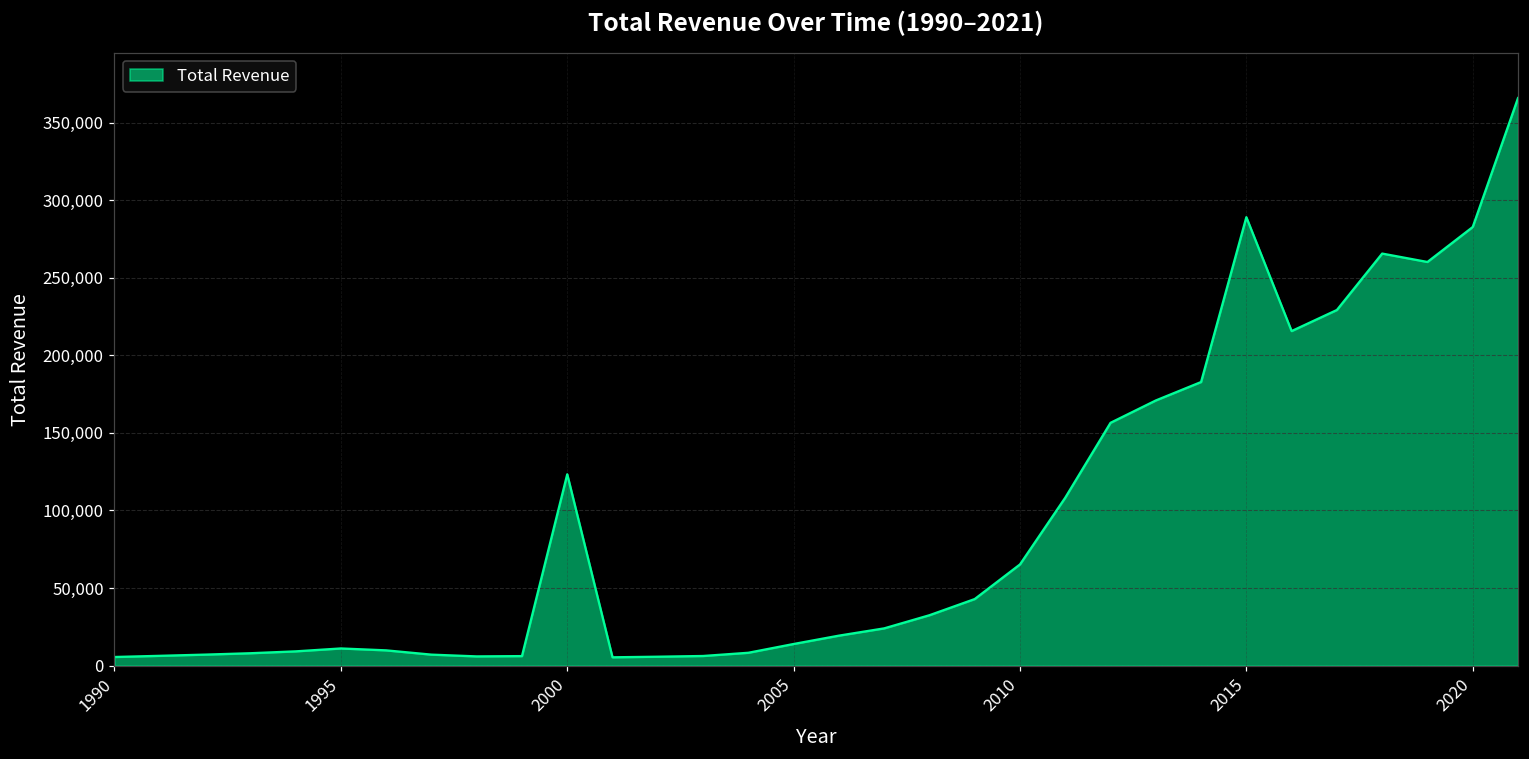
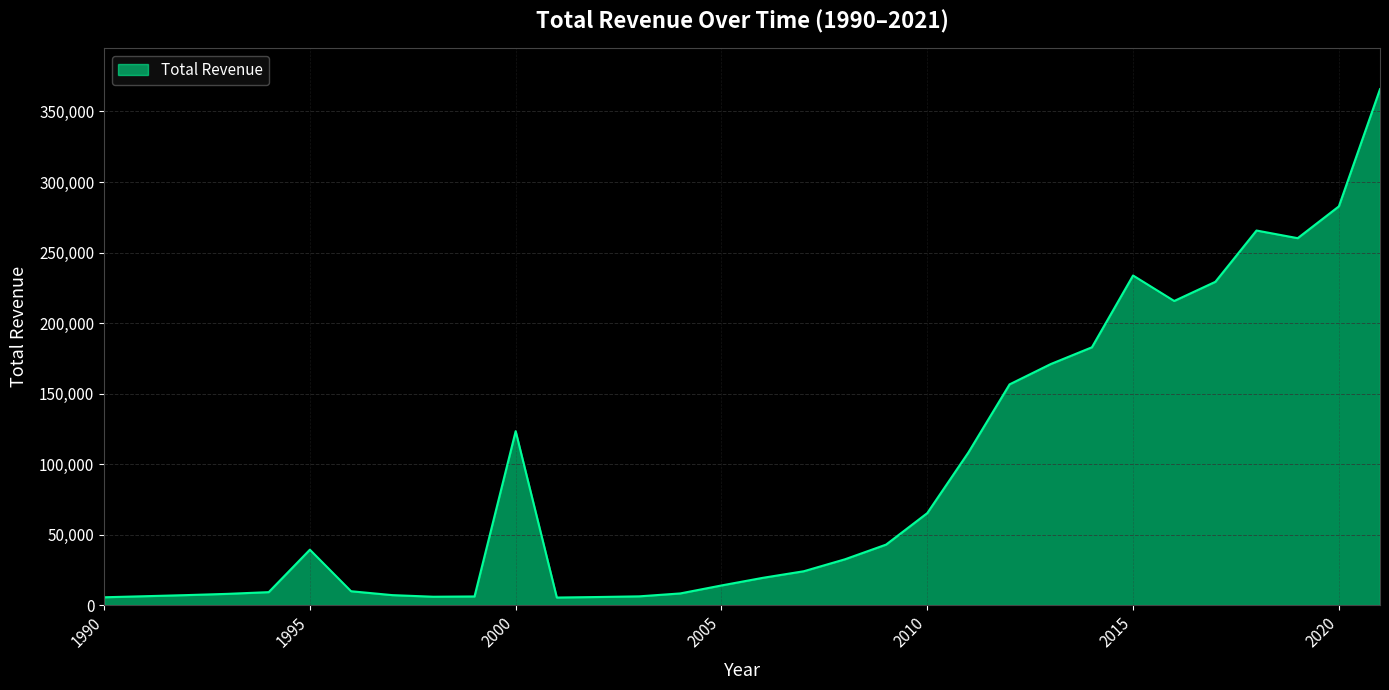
  {
    "1990": "6,000",
-   "1995": "11,000",
+   "1995": "39,000",
    "2000": "123,000",
    "2005": "14,000",
    "2010": "65,000",
-   "2015": "289,000",
+   "2015": "234,000",
    "2020": "283,000"
  }
